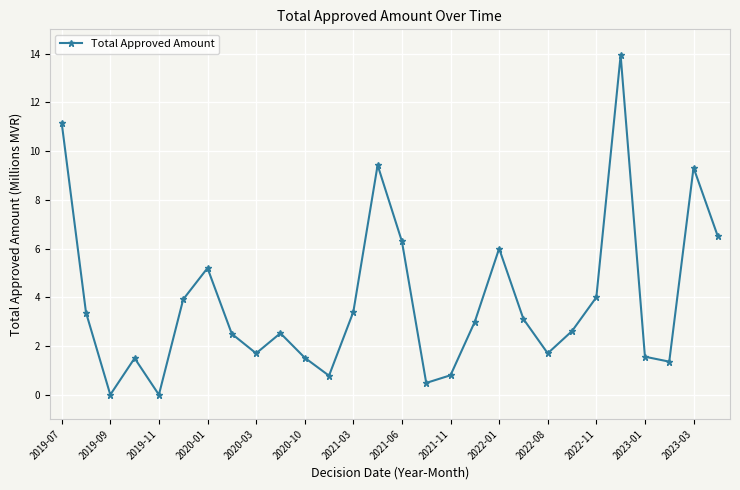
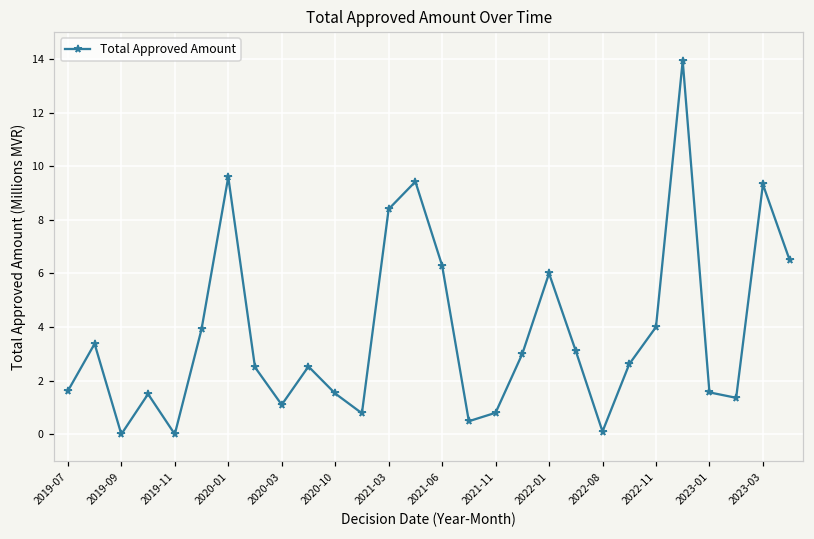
  {
-   "2019-07": 11.2,
+   "2019-07": 1.6,
    "2019-09": 0.0,
    "2019-11": 0.0,
-   "2020-01": 5.2,
-   "2020-03": 1.7,
+   "2020-01": 9.6,
+   "2020-03": 1.1,
    "2020-10": 1.5,
-   "2021-03": 3.4,
+   "2021-03": 8.4,
    "2021-06": 6.3,
    "2021-11": 0.8,
    "2022-01": 6.0,
-   "2022-08": 1.7,
+   "2022-08": 0.1,
    "2022-11": 4.0,
    "2023-01": 1.6,
    "2023-03": 9.3
  }
